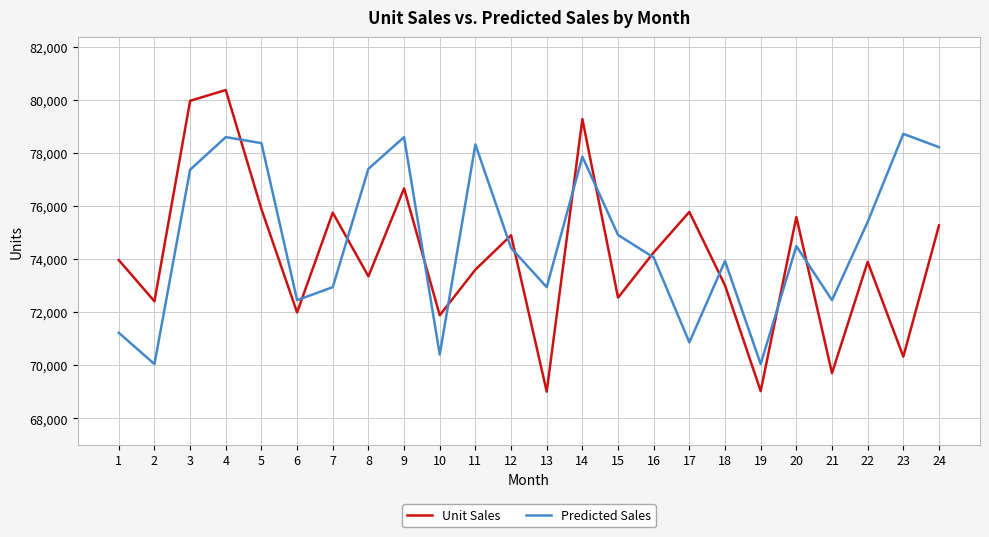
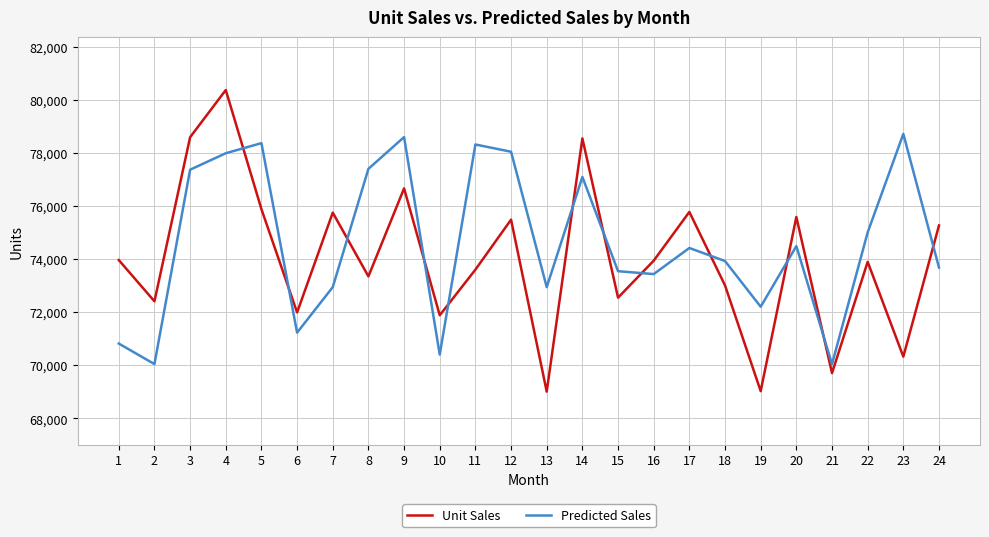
  {
    "Unit Sales": {
      "1": "74,000",
      "2": "72,400",
-     "3": "80,000",
+     "3": "78,600",
      "4": "80,400",
      "5": "75,900",
      "6": "72,000",
      "7": "75,700",
      "8": "73,300",
      "9": "76,700",
      "10": "71,900",
      "11": "73,600",
-     "12": "74,900",
+     "12": "75,500",
      "13": "69,000",
-     "14": "79,300",
+     "14": "78,500",
      "15": "72,500",
-     "16": "74,200",
+     "16": "73,900",
      "17": "75,800",
      "18": "73,000",
      "19": "69,000",
      "20": "75,600",
      "21": "69,700",
      "22": "73,900",
      "23": "70,300",
      "24": "75,300"
    },
    "Predicted Sales": {
-     "1": "71,200",
+     "1": "70,800",
      "2": "70,000",
      "3": "77,400",
-     "4": "78,600",
+     "4": "78,000",
      "5": "78,400",
-     "6": "72,400",
+     "6": "71,200",
      "7": "72,900",
      "8": "77,400",
      "9": "78,600",
      "10": "70,400",
      "11": "78,300",
-     "12": "74,400",
+     "12": "78,000",
      "13": "72,900",
-     "14": "77,900",
-     "15": "74,900",
-     "16": "74,100",
-     "17": "70,900",
+     "14": "77,100",
+     "15": "73,500",
+     "16": "73,400",
+     "17": "74,400",
      "18": "73,900",
-     "19": "70,000",
+     "19": "72,200",
      "20": "74,500",
-     "21": "72,400",
-     "22": "75,400",
+     "21": "70,000",
+     "22": "75,000",
      "23": "78,700",
-     "24": "78,200"
+     "24": "73,700"
    }
  }
